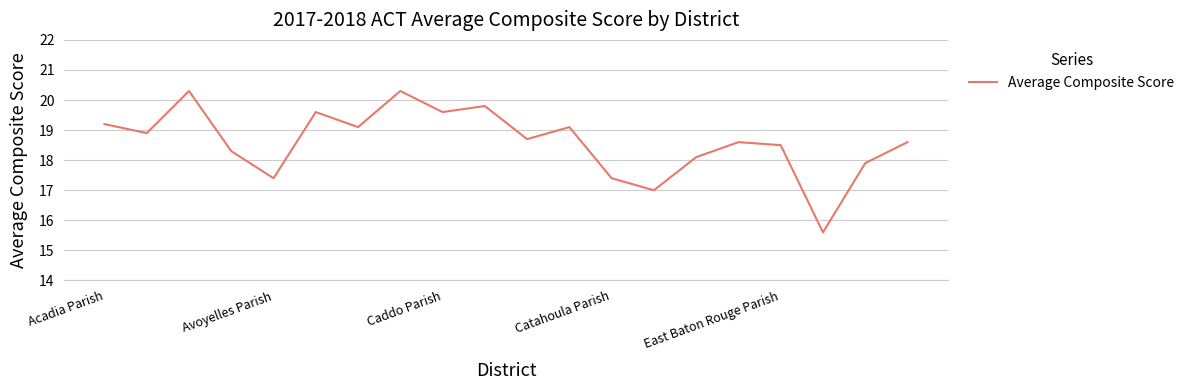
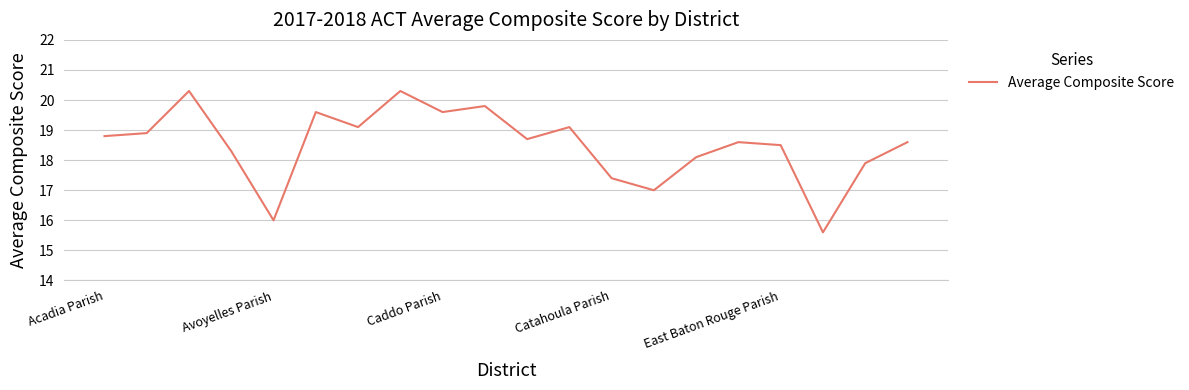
  {
-   "Acadia Parish": 19.2,
-   "Avoyelles Parish": 17.4,
+   "Acadia Parish": 18.8,
+   "Avoyelles Parish": 16.0,
    "Caddo Parish": 19.6,
    "Catahoula Parish": 17.4,
    "East Baton Rouge Parish": 18.5
  }
